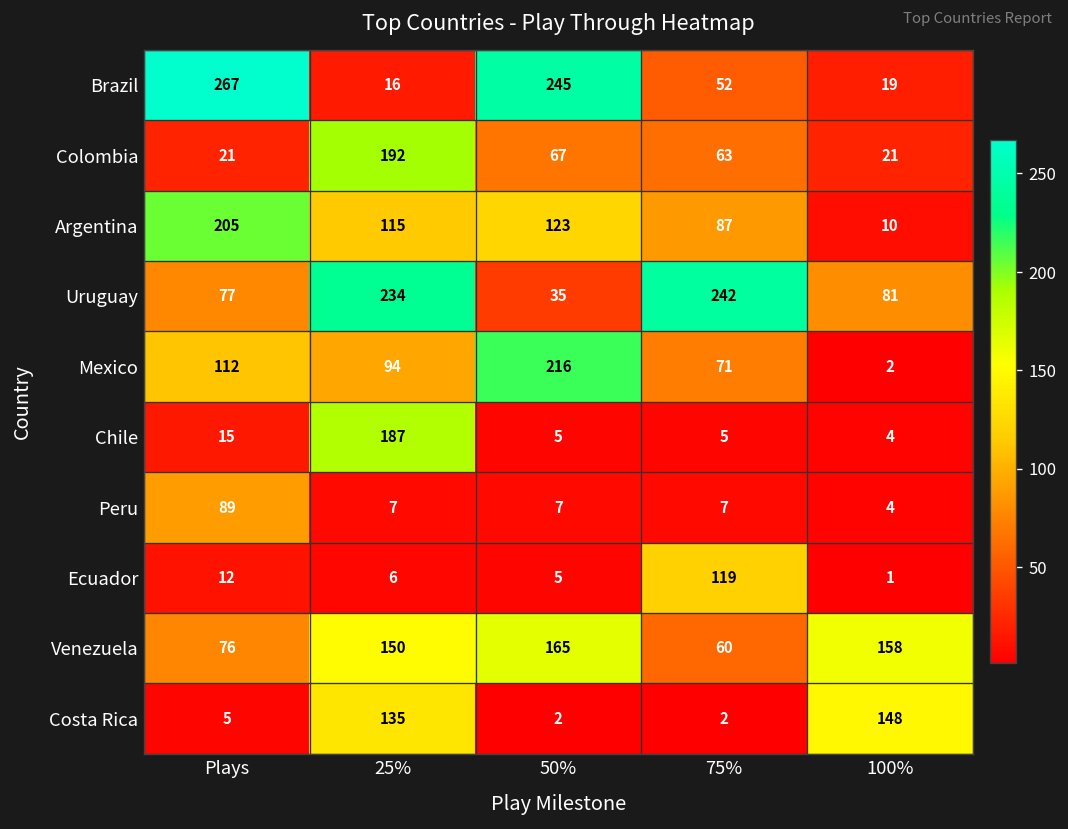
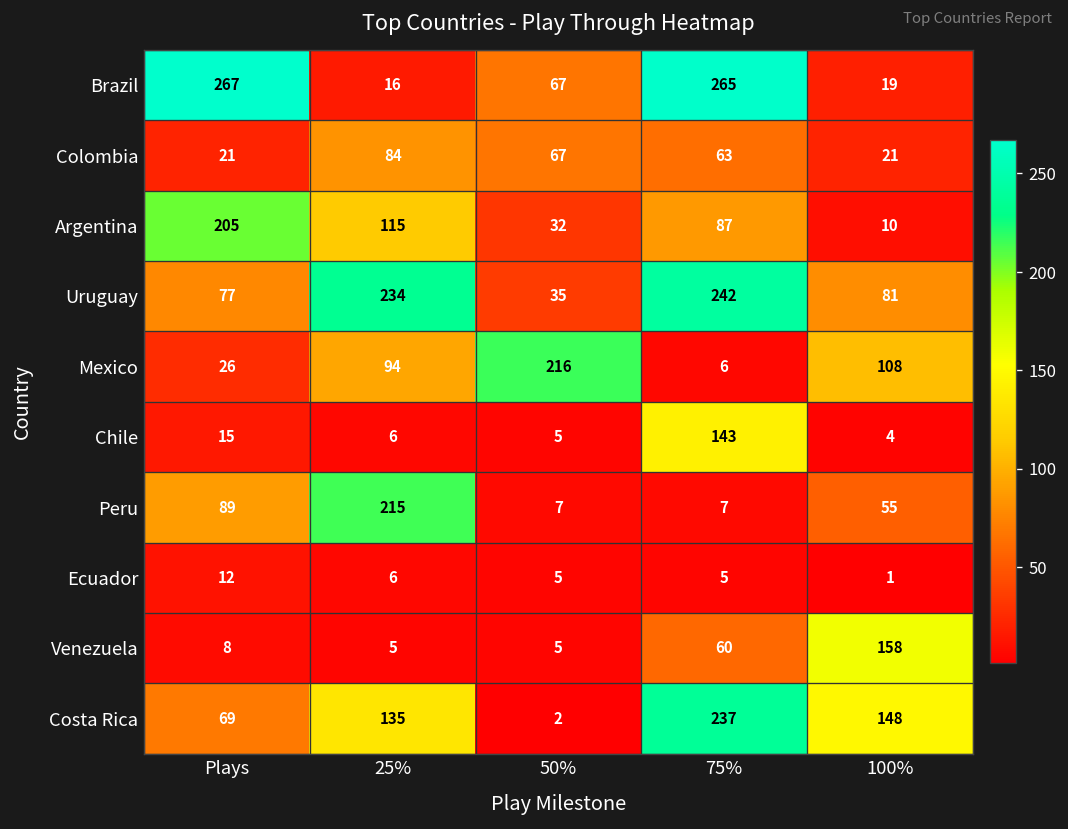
  {
    "Brazil": {
      "Plays": 267,
      "25%": 16,
-     "50%": 245,
-     "75%": 52,
+     "50%": 67,
+     "75%": 265,
      "100%": 19
    },
    "Colombia": {
      "Plays": 21,
-     "25%": 192,
+     "25%": 84,
      "50%": 67,
      "75%": 63,
      "100%": 21
    },
    "Argentina": {
      "Plays": 205,
      "25%": 115,
-     "50%": 123,
+     "50%": 32,
      "75%": 87,
      "100%": 10
    },
    "Uruguay": {
      "Plays": 77,
      "25%": 234,
      "50%": 35,
      "75%": 242,
      "100%": 81
    },
    "Mexico": {
-     "Plays": 112,
+     "Plays": 26,
      "25%": 94,
      "50%": 216,
-     "75%": 71,
-     "100%": 2
+     "75%": 6,
+     "100%": 108
    },
    "Chile": {
      "Plays": 15,
-     "25%": 187,
+     "25%": 6,
      "50%": 5,
-     "75%": 5,
+     "75%": 143,
      "100%": 4
    },
    "Peru": {
      "Plays": 89,
-     "25%": 7,
+     "25%": 215,
      "50%": 7,
      "75%": 7,
-     "100%": 4
+     "100%": 55
    },
    "Ecuador": {
      "Plays": 12,
      "25%": 6,
      "50%": 5,
-     "75%": 119,
+     "75%": 5,
      "100%": 1
    },
    "Venezuela": {
-     "Plays": 76,
-     "25%": 150,
-     "50%": 165,
+     "Plays": 8,
+     "25%": 5,
+     "50%": 5,
      "75%": 60,
      "100%": 158
    },
    "Costa Rica": {
-     "Plays": 5,
+     "Plays": 69,
      "25%": 135,
      "50%": 2,
-     "75%": 2,
+     "75%": 237,
      "100%": 148
    }
  }
